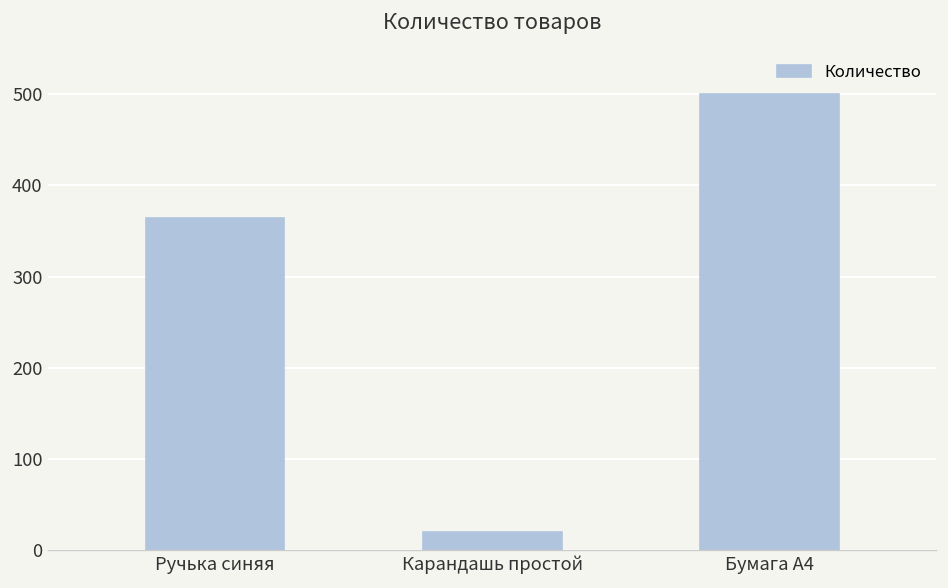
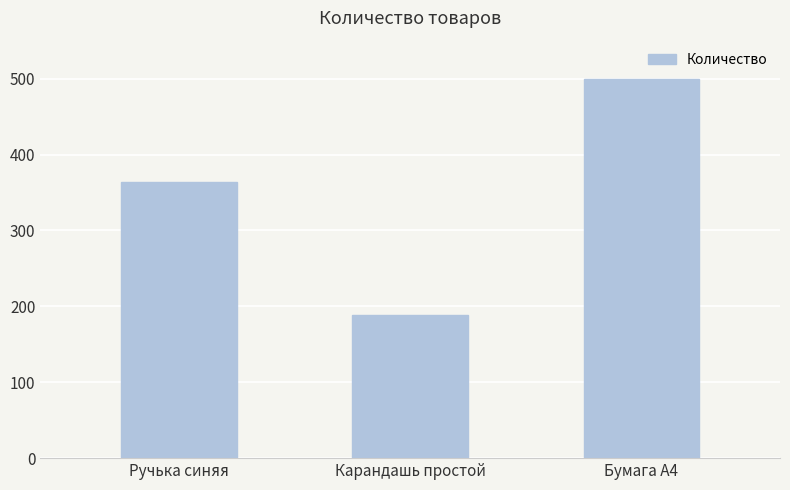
  {
    "Ручька синяя": 360,
-   "Карандашь простой": 20,
+   "Карандашь простой": 190,
    "Бумага А4": 500
  }
